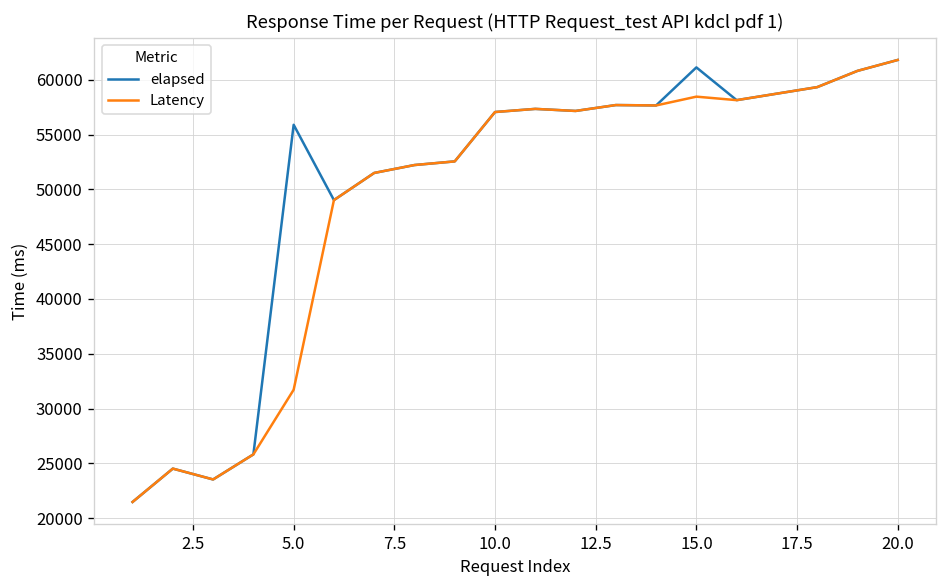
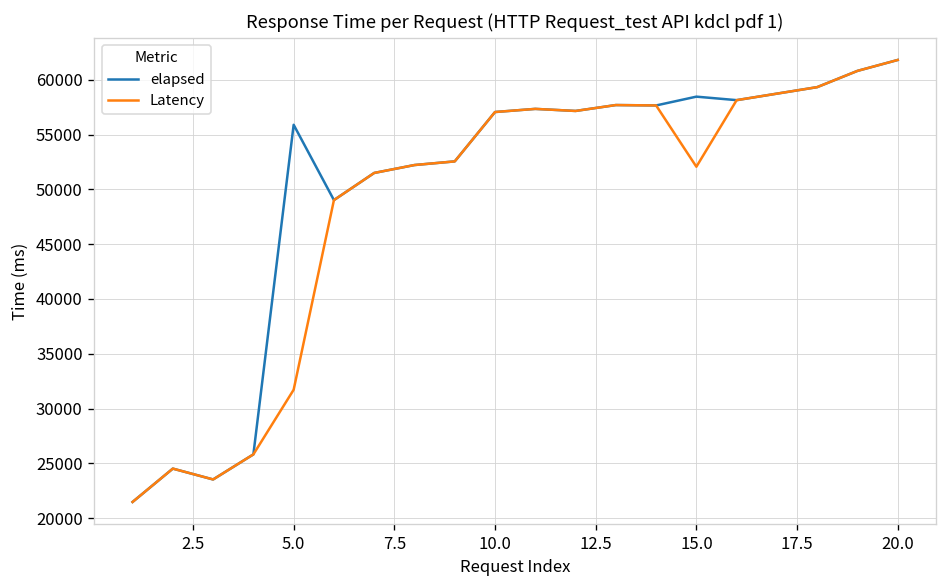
  {
    "elapsed": {
      "5.0": 56000,
-     "15.0": 61000
+     "15.0": 58000
    },
    "Latency": {
      "5.0": 32000,
-     "15.0": 58000
+     "15.0": 52000
    }
  }
